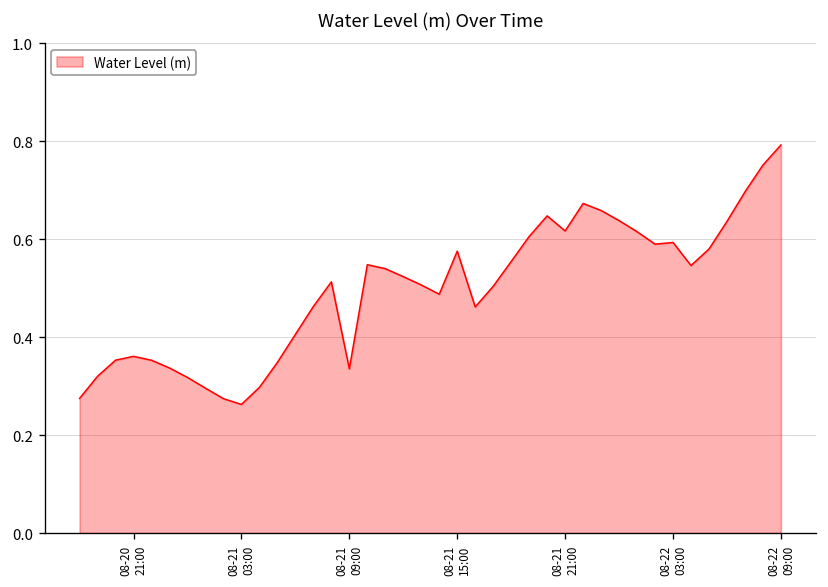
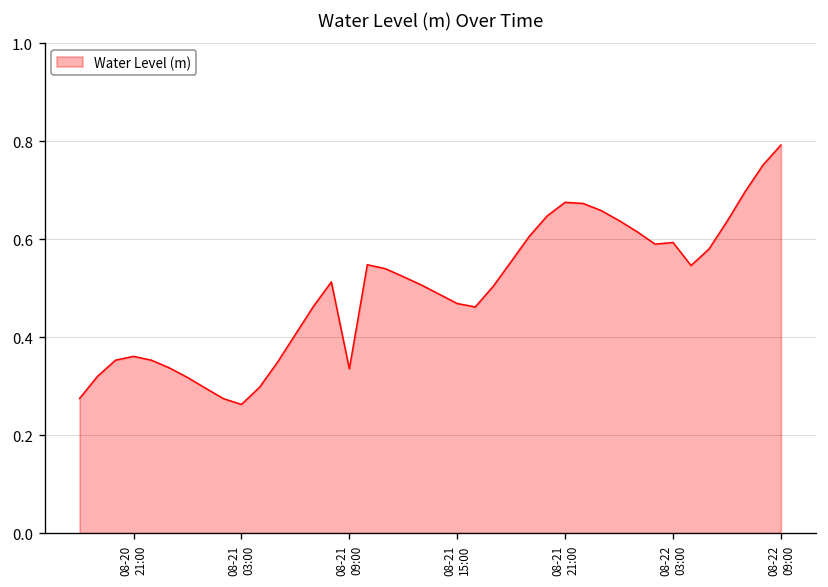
  {
    "08-20 21:00": 0.36,
    "08-21 03:00": 0.26,
    "08-21 09:00": 0.34,
-   "08-21 15:00": 0.58,
-   "08-21 21:00": 0.62,
+   "08-21 15:00": 0.47,
+   "08-21 21:00": 0.68,
    "08-22 03:00": 0.59,
    "08-22 09:00": 0.79
  }
